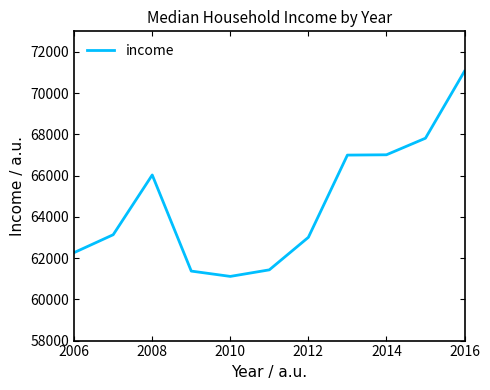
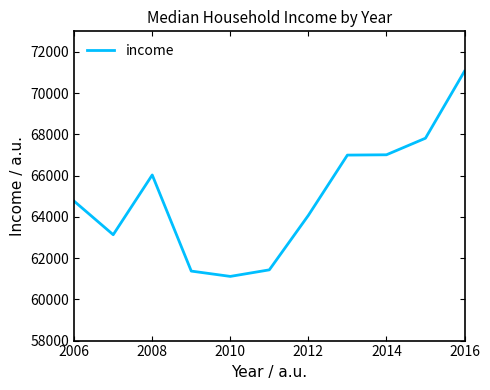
  {
-   "2006": 62300,
+   "2006": 64800,
    "2008": 66000,
    "2010": 61100,
-   "2012": 63000,
+   "2012": 64100,
    "2014": 67000,
    "2016": 71100
  }
